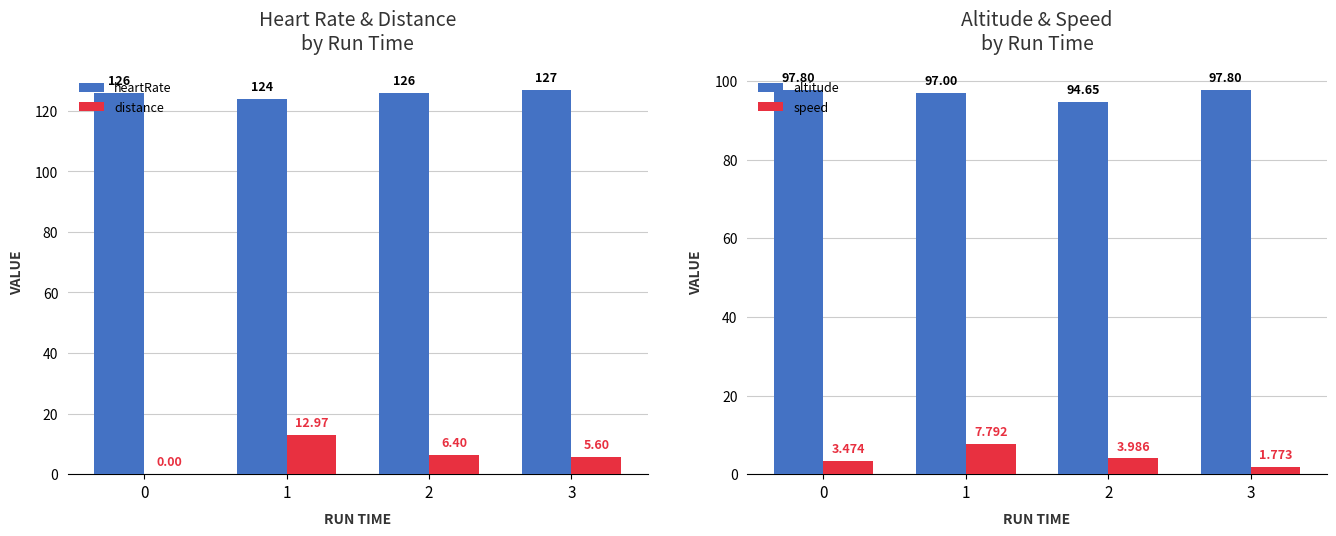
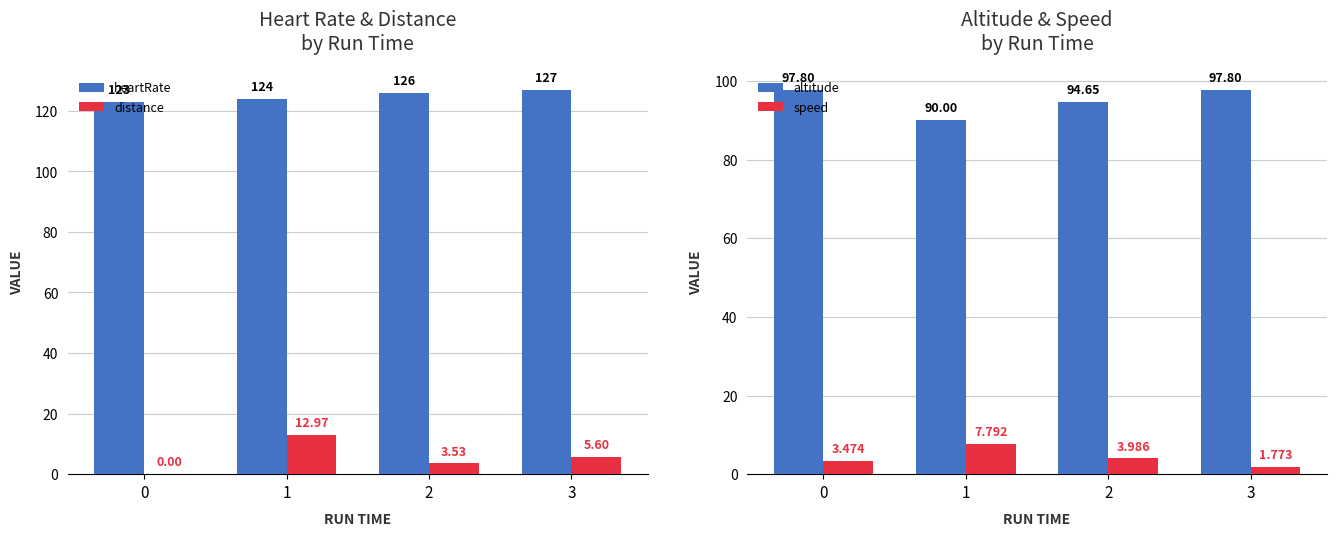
  {
    "Heart Rate & Distance by Run Time": {
      "heartRate": {
-       "0": 126,
+       "0": 123,
        "1": 124,
        "2": 126,
        "3": 127
      },
      "distance": {
        "0": 0.00,
        "1": 12.97,
-       "2": 6.40,
+       "2": 3.53,
        "3": 5.60
      }
    },
    "Altitude & Speed by Run Time": {
      "altitude": {
        "0": 97.80,
-       "1": 97.00,
+       "1": 90.00,
        "2": 94.65,
        "3": 97.80
      },
      "speed": {
        "0": 3.474,
        "1": 7.792,
        "2": 3.986,
        "3": 1.773
      }
    }
  }
